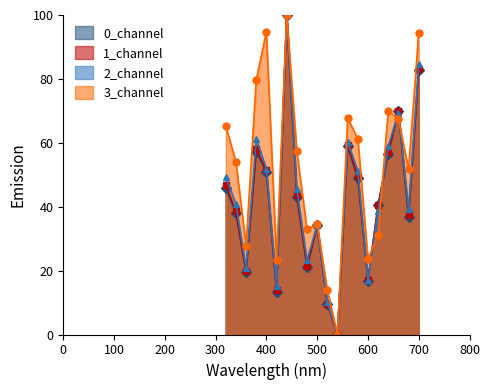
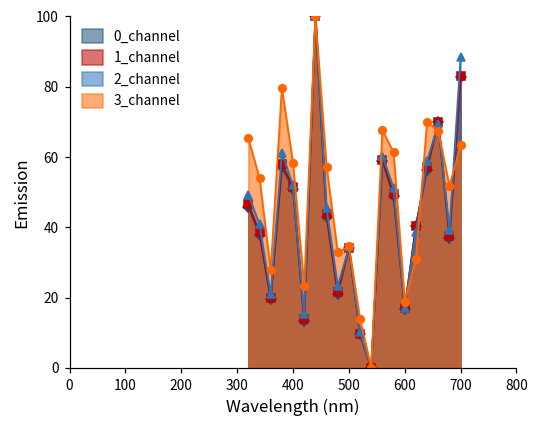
  {
    "2_channel": {
-     "700": 85
+     "700": 89
    },
    "3_channel": {
-     "400": 95,
-     "600": 24,
-     "700": 94
+     "400": 58,
+     "600": 19,
+     "700": 63
    }
  }
